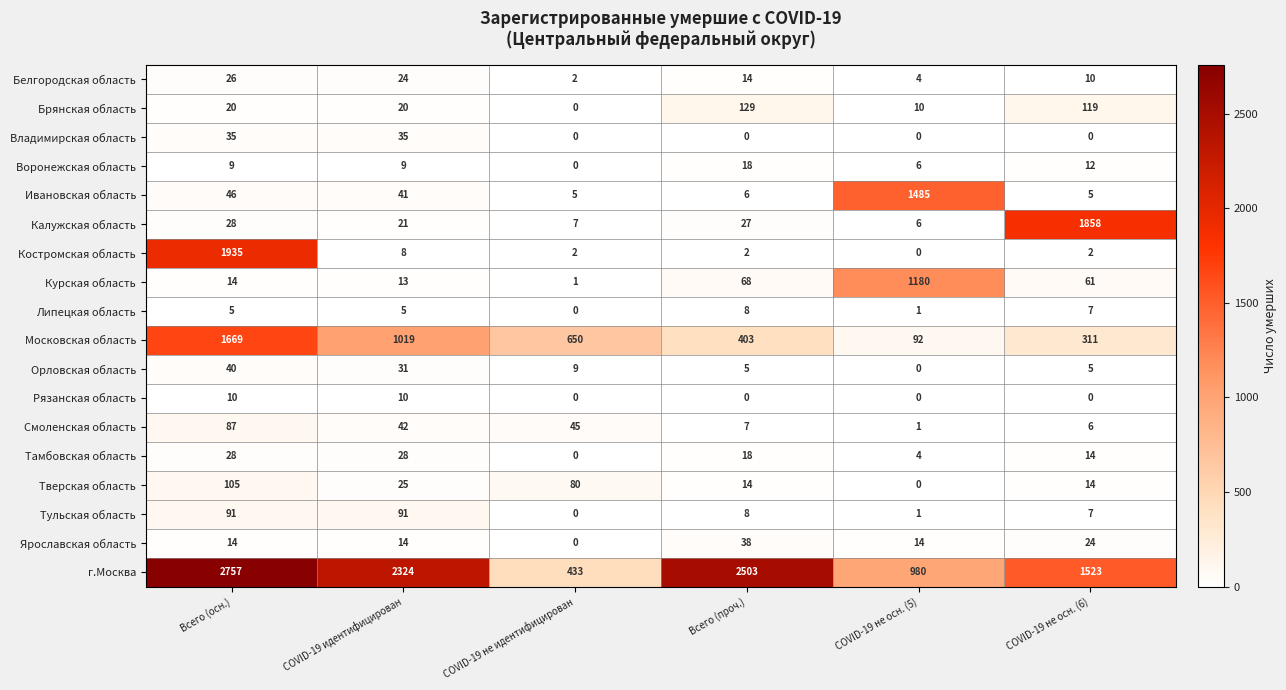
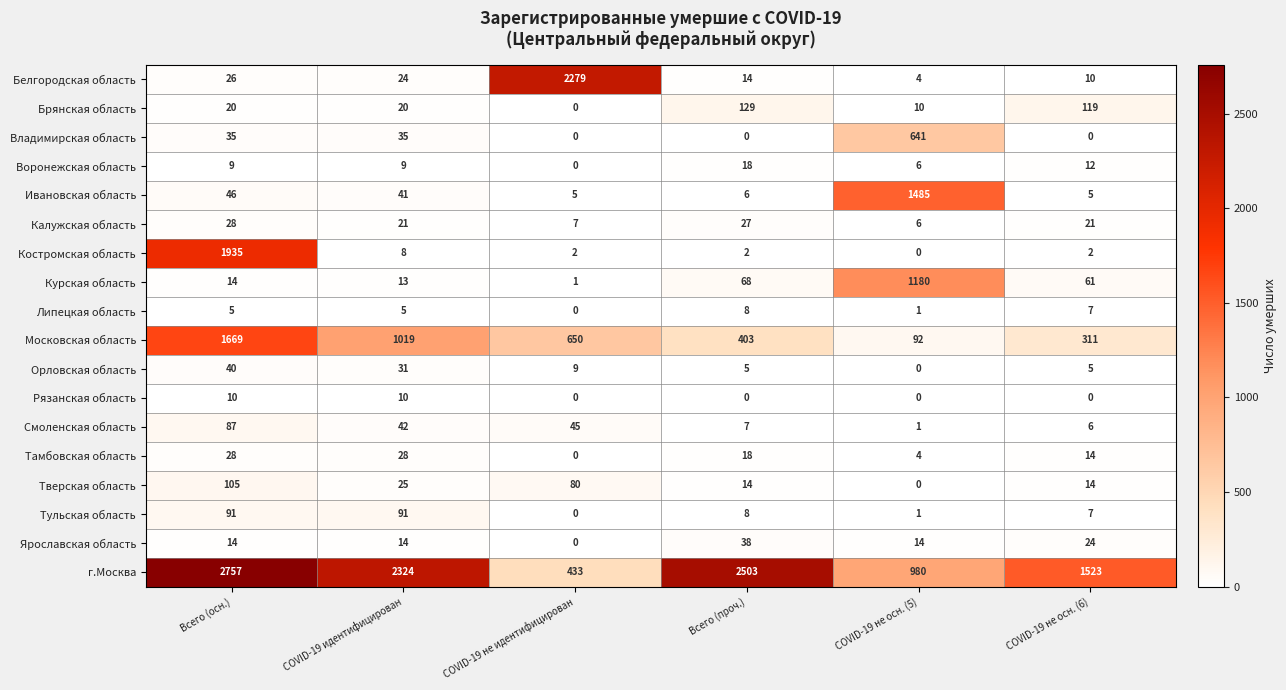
  {
    "Белгородская область": {
      "Всего (осн.)": 26,
      "COVID-19 идентифицирован": 24,
-     "COVID-19 не идентифицирован": 2,
+     "COVID-19 не идентифицирован": 2279,
      "Всего (проч.)": 14,
      "COVID-19 не осн. (5)": 4,
      "COVID-19 не осн. (6)": 10
    },
    "Брянская область": {
      "Всего (осн.)": 20,
      "COVID-19 идентифицирован": 20,
      "COVID-19 не идентифицирован": 0,
      "Всего (проч.)": 129,
      "COVID-19 не осн. (5)": 10,
      "COVID-19 не осн. (6)": 119
    },
    "Владимирская область": {
      "Всего (осн.)": 35,
      "COVID-19 идентифицирован": 35,
      "COVID-19 не идентифицирован": 0,
      "Всего (проч.)": 0,
-     "COVID-19 не осн. (5)": 0,
+     "COVID-19 не осн. (5)": 641,
      "COVID-19 не осн. (6)": 0
    },
    "Воронежская область": {
      "Всего (осн.)": 9,
      "COVID-19 идентифицирован": 9,
      "COVID-19 не идентифицирован": 0,
      "Всего (проч.)": 18,
      "COVID-19 не осн. (5)": 6,
      "COVID-19 не осн. (6)": 12
    },
    "Ивановская область": {
      "Всего (осн.)": 46,
      "COVID-19 идентифицирован": 41,
      "COVID-19 не идентифицирован": 5,
      "Всего (проч.)": 6,
      "COVID-19 не осн. (5)": 1485,
      "COVID-19 не осн. (6)": 5
    },
    "Калужская область": {
      "Всего (осн.)": 28,
      "COVID-19 идентифицирован": 21,
      "COVID-19 не идентифицирован": 7,
      "Всего (проч.)": 27,
      "COVID-19 не осн. (5)": 6,
-     "COVID-19 не осн. (6)": 1858
+     "COVID-19 не осн. (6)": 21
    },
    "Костромская область": {
      "Всего (осн.)": 1935,
      "COVID-19 идентифицирован": 8,
      "COVID-19 не идентифицирован": 2,
      "Всего (проч.)": 2,
      "COVID-19 не осн. (5)": 0,
      "COVID-19 не осн. (6)": 2
    },
    "Курская область": {
      "Всего (осн.)": 14,
      "COVID-19 идентифицирован": 13,
      "COVID-19 не идентифицирован": 1,
      "Всего (проч.)": 68,
      "COVID-19 не осн. (5)": 1180,
      "COVID-19 не осн. (6)": 61
    },
    "Липецкая область": {
      "Всего (осн.)": 5,
      "COVID-19 идентифицирован": 5,
      "COVID-19 не идентифицирован": 0,
      "Всего (проч.)": 8,
      "COVID-19 не осн. (5)": 1,
      "COVID-19 не осн. (6)": 7
    },
    "Московская область": {
      "Всего (осн.)": 1669,
      "COVID-19 идентифицирован": 1019,
      "COVID-19 не идентифицирован": 650,
      "Всего (проч.)": 403,
      "COVID-19 не осн. (5)": 92,
      "COVID-19 не осн. (6)": 311
    },
    "Орловская область": {
      "Всего (осн.)": 40,
      "COVID-19 идентифицирован": 31,
      "COVID-19 не идентифицирован": 9,
      "Всего (проч.)": 5,
      "COVID-19 не осн. (5)": 0,
      "COVID-19 не осн. (6)": 5
    },
    "Рязанская область": {
      "Всего (осн.)": 10,
      "COVID-19 идентифицирован": 10,
      "COVID-19 не идентифицирован": 0,
      "Всего (проч.)": 0,
      "COVID-19 не осн. (5)": 0,
      "COVID-19 не осн. (6)": 0
    },
    "Смоленская область": {
      "Всего (осн.)": 87,
      "COVID-19 идентифицирован": 42,
      "COVID-19 не идентифицирован": 45,
      "Всего (проч.)": 7,
      "COVID-19 не осн. (5)": 1,
      "COVID-19 не осн. (6)": 6
    },
    "Тамбовская область": {
      "Всего (осн.)": 28,
      "COVID-19 идентифицирован": 28,
      "COVID-19 не идентифицирован": 0,
      "Всего (проч.)": 18,
      "COVID-19 не осн. (5)": 4,
      "COVID-19 не осн. (6)": 14
    },
    "Тверская область": {
      "Всего (осн.)": 105,
      "COVID-19 идентифицирован": 25,
      "COVID-19 не идентифицирован": 80,
      "Всего (проч.)": 14,
      "COVID-19 не осн. (5)": 0,
      "COVID-19 не осн. (6)": 14
    },
    "Тульская область": {
      "Всего (осн.)": 91,
      "COVID-19 идентифицирован": 91,
      "COVID-19 не идентифицирован": 0,
      "Всего (проч.)": 8,
      "COVID-19 не осн. (5)": 1,
      "COVID-19 не осн. (6)": 7
    },
    "Ярославская область": {
      "Всего (осн.)": 14,
      "COVID-19 идентифицирован": 14,
      "COVID-19 не идентифицирован": 0,
      "Всего (проч.)": 38,
      "COVID-19 не осн. (5)": 14,
      "COVID-19 не осн. (6)": 24
    },
    "г.Москва": {
      "Всего (осн.)": 2757,
      "COVID-19 идентифицирован": 2324,
      "COVID-19 не идентифицирован": 433,
      "Всего (проч.)": 2503,
      "COVID-19 не осн. (5)": 980,
      "COVID-19 не осн. (6)": 1523
    }
  }
